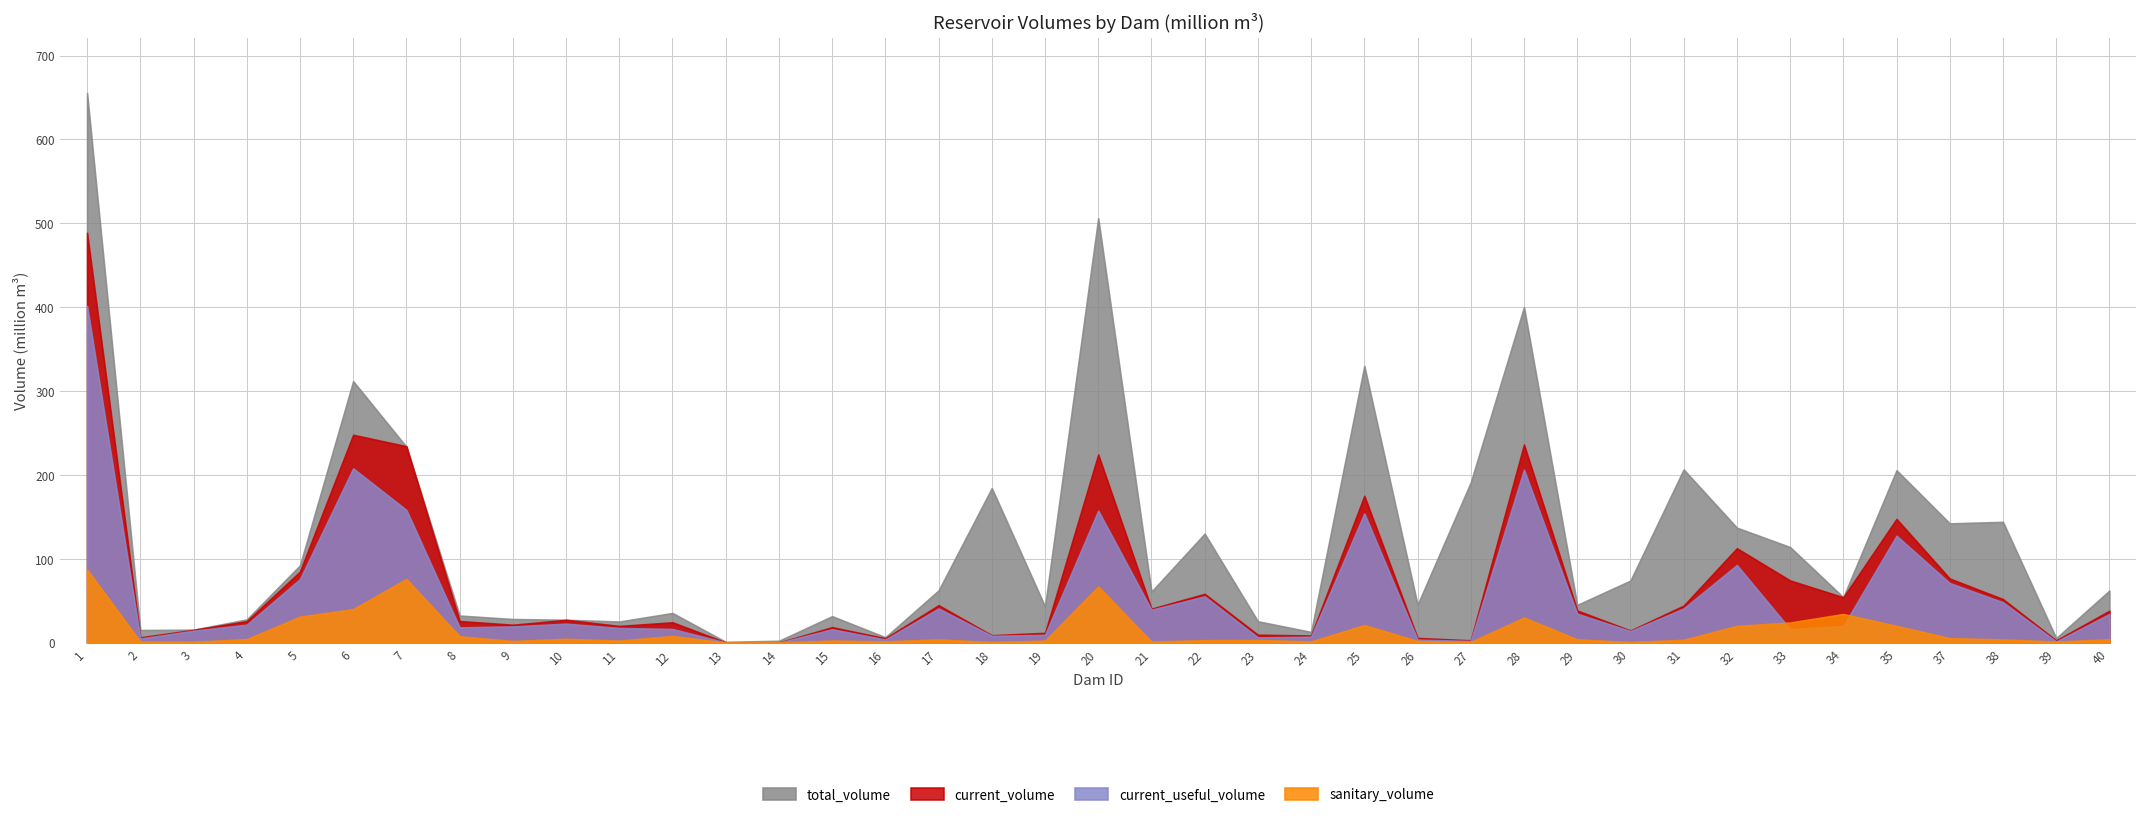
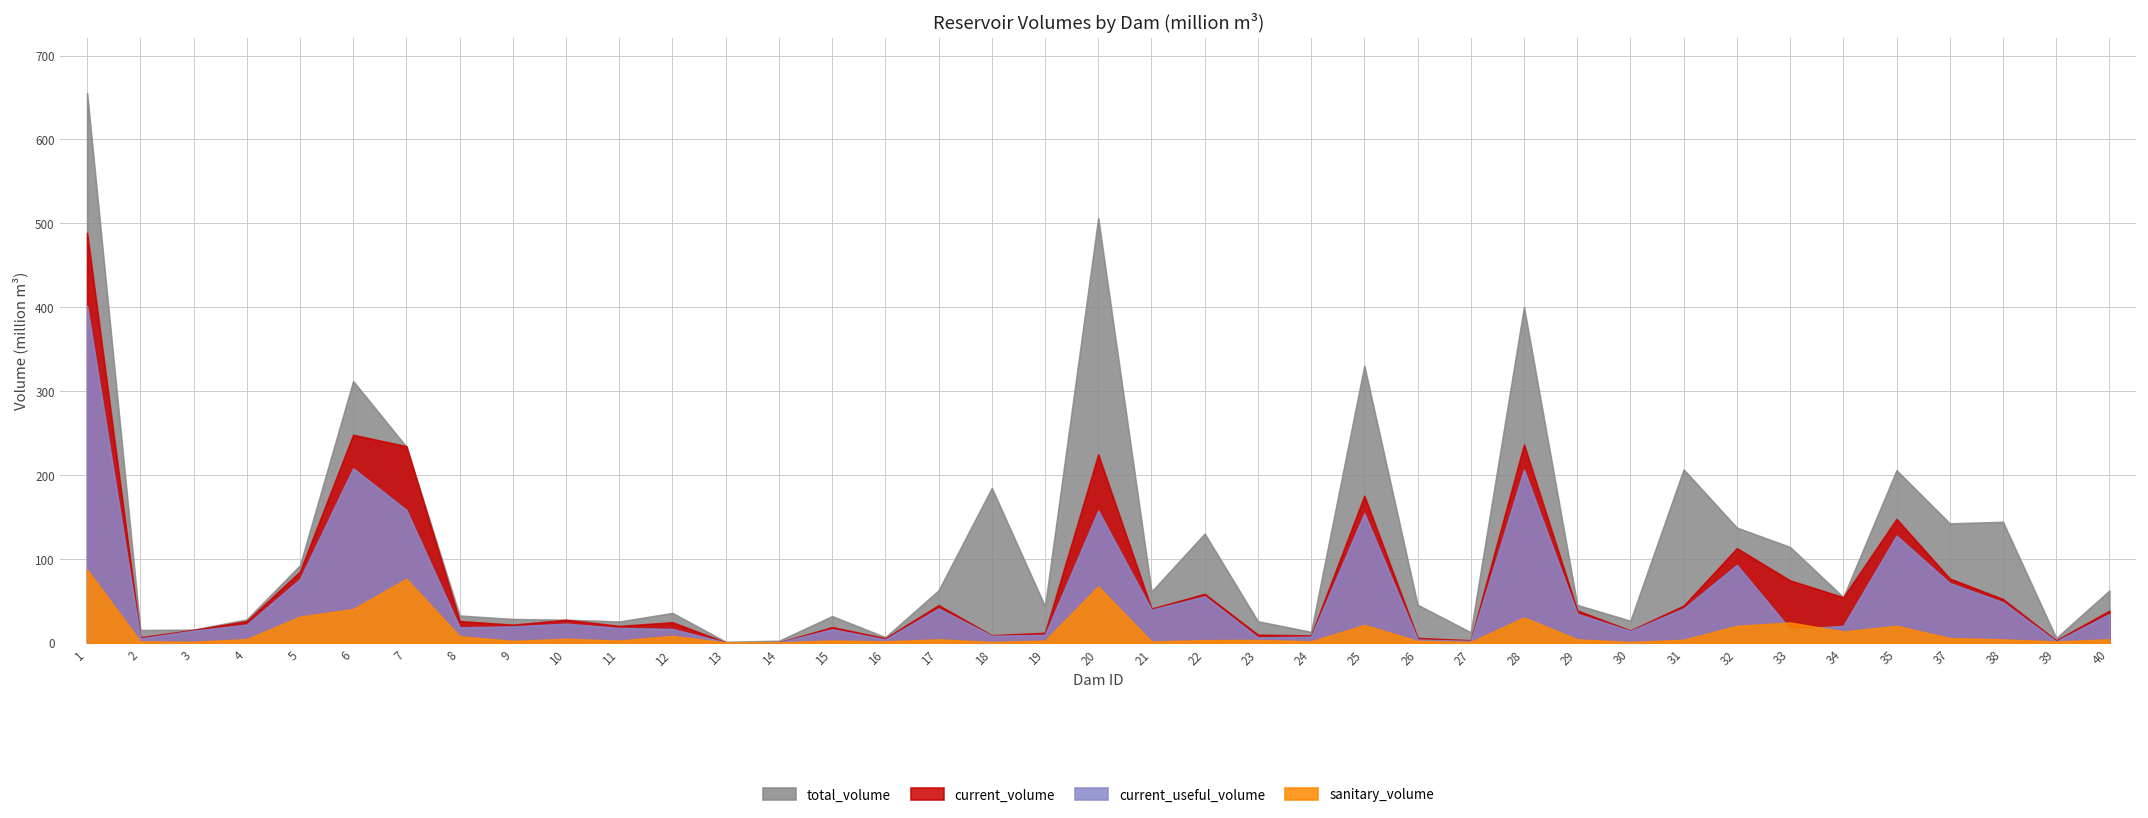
  {
    "total_volume": {
      "1": 660,
      "2": 20,
      "5": 90,
      "6": 310,
      "8": 30,
      "9": 30,
      "11": 30,
      "12": 40,
      "15": 30,
      "17": 60,
      "18": 180,
      "19": 40,
      "20": 510,
      "21": 60,
      "22": 130,
      "23": 30,
      "24": 10,
      "25": 330,
      "26": 50,
-     "27": 190,
+     "27": 10,
      "28": 400,
      "29": 50,
-     "30": 70,
+     "30": 30,
      "31": 210,
      "32": 140,
      "33": 110,
      "35": 210,
      "37": 140,
      "38": 140,
      "40": 60
    },
    "current_volume": {
      "1": 490,
      "5": 80,
      "6": 250,
      "8": 30,
      "12": 20,
      "17": 40,
      "20": 220,
      "25": 180,
      "28": 240,
      "29": 40,
      "32": 110,
      "33": 70,
      "35": 150,
      "37": 80,
      "38": 50,
      "40": 40
    },
    "current_useful_volume": {
      "1": 400,
      "4": 20,
      "5": 80,
      "6": 210,
      "7": 160,
      "8": 20,
      "10": 20,
      "12": 20,
      "17": 40,
      "20": 160,
      "25": 150,
      "28": 210,
      "29": 30,
      "32": 90,
      "33": 20,
      "34": 20,
      "35": 130,
      "37": 70,
      "38": 50,
      "40": 30
    },
    "sanitary_volume": {
      "1": 90,
      "4": 0,
      "5": 30,
      "6": 40,
      "7": 80,
      "8": 10,
      "10": 0,
      "12": 10,
      "17": 0,
      "20": 70,
      "25": 20,
      "28": 30,
      "29": 0,
      "32": 20,
      "33": 20,
-     "34": 30,
+     "34": 10,
      "35": 20,
      "37": 10,
      "38": 0,
      "40": 0
    }
  }
